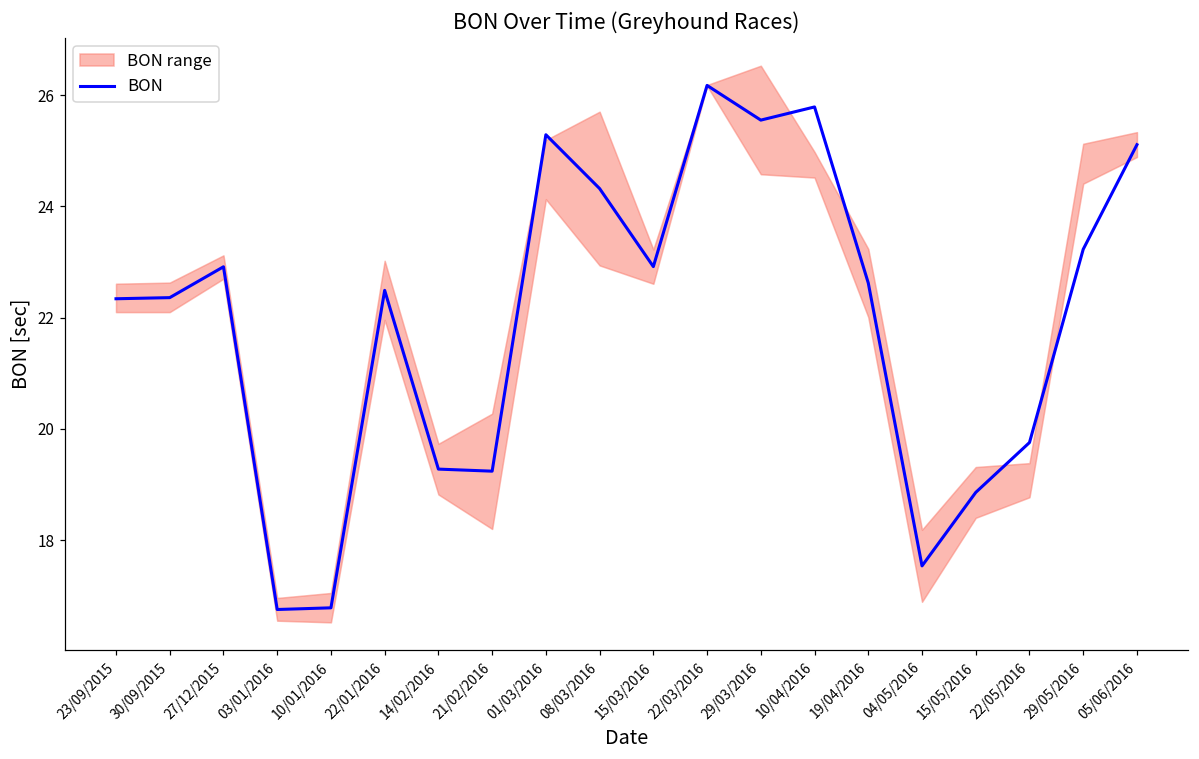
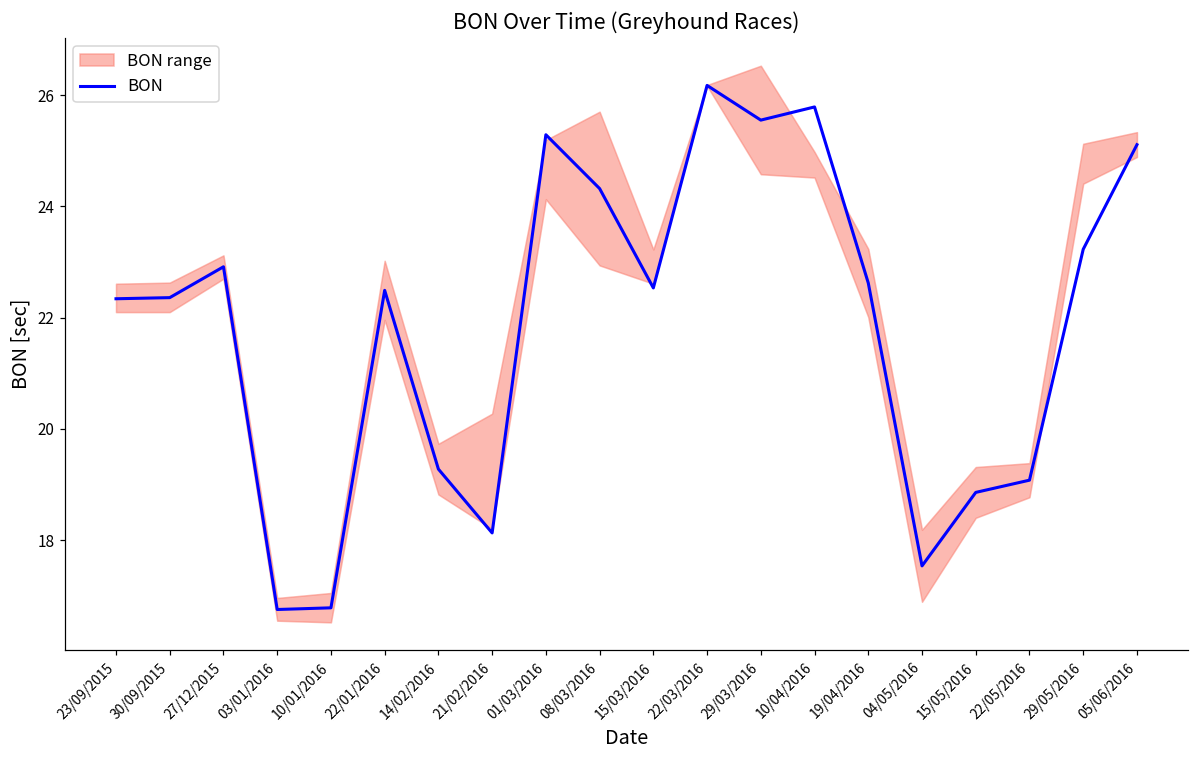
  {
    "BON": {
      "23/09/2015": 22.3,
      "30/09/2015": 22.4,
      "27/12/2015": 22.9,
      "03/01/2016": 16.8,
      "10/01/2016": 16.8,
      "22/01/2016": 22.5,
      "14/02/2016": 19.3,
-     "21/02/2016": 19.2,
+     "21/02/2016": 18.1,
      "01/03/2016": 25.3,
      "08/03/2016": 24.3,
-     "15/03/2016": 22.9,
+     "15/03/2016": 22.5,
      "29/03/2016": 25.6,
      "10/04/2016": 25.8,
      "19/04/2016": 22.6,
      "04/05/2016": 17.5,
      "15/05/2016": 18.9,
-     "22/05/2016": 19.8,
+     "22/05/2016": 19.1,
      "29/05/2016": 23.2,
      "05/06/2016": 25.1
    }
  }
